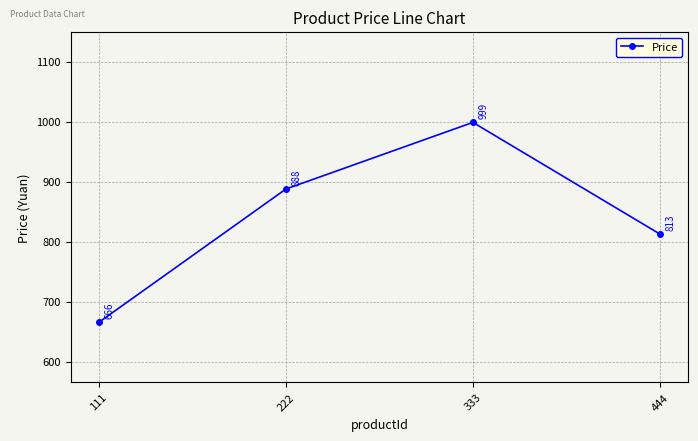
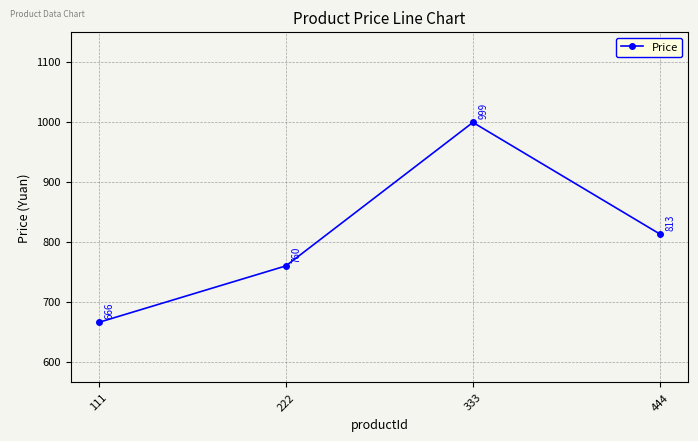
  {
    "111": 666,
-   "222": 888,
+   "222": 760,
    "333": 999,
    "444": 813
  }
